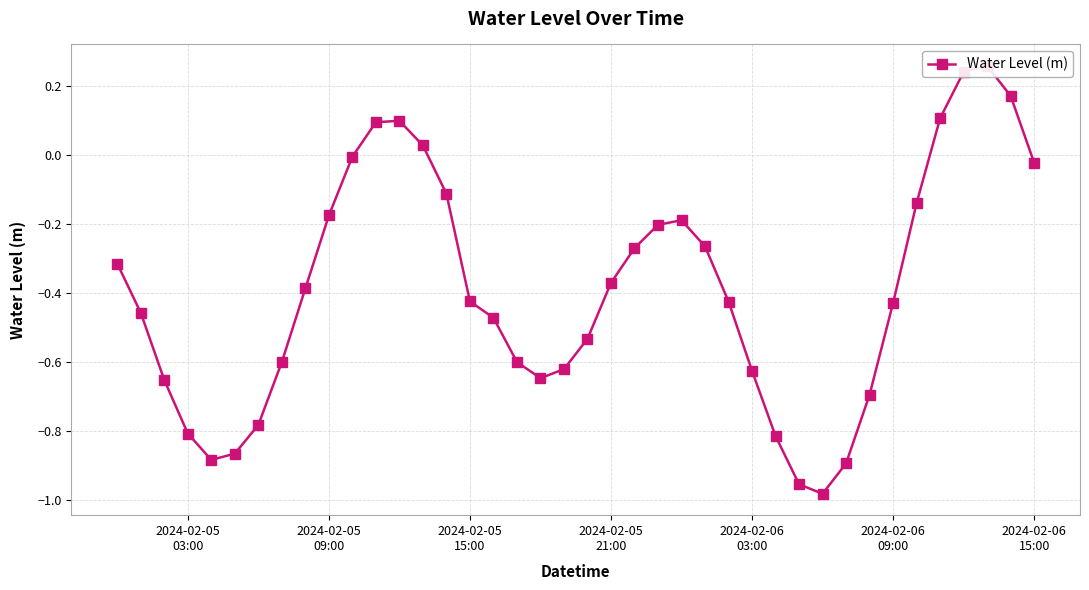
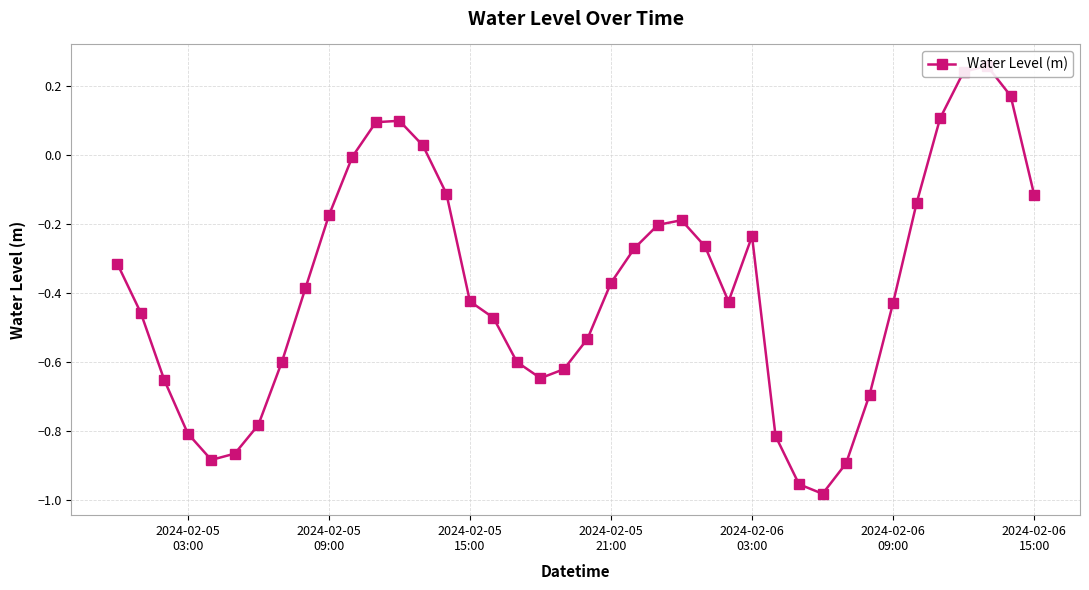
  {
    "2024-02-05 03:00": -0.81,
    "2024-02-05 09:00": -0.18,
    "2024-02-05 15:00": -0.42,
    "2024-02-05 21:00": -0.37,
-   "2024-02-06 03:00": -0.63,
+   "2024-02-06 03:00": -0.24,
    "2024-02-06 09:00": -0.43,
-   "2024-02-06 15:00": -0.02
+   "2024-02-06 15:00": -0.12
  }
